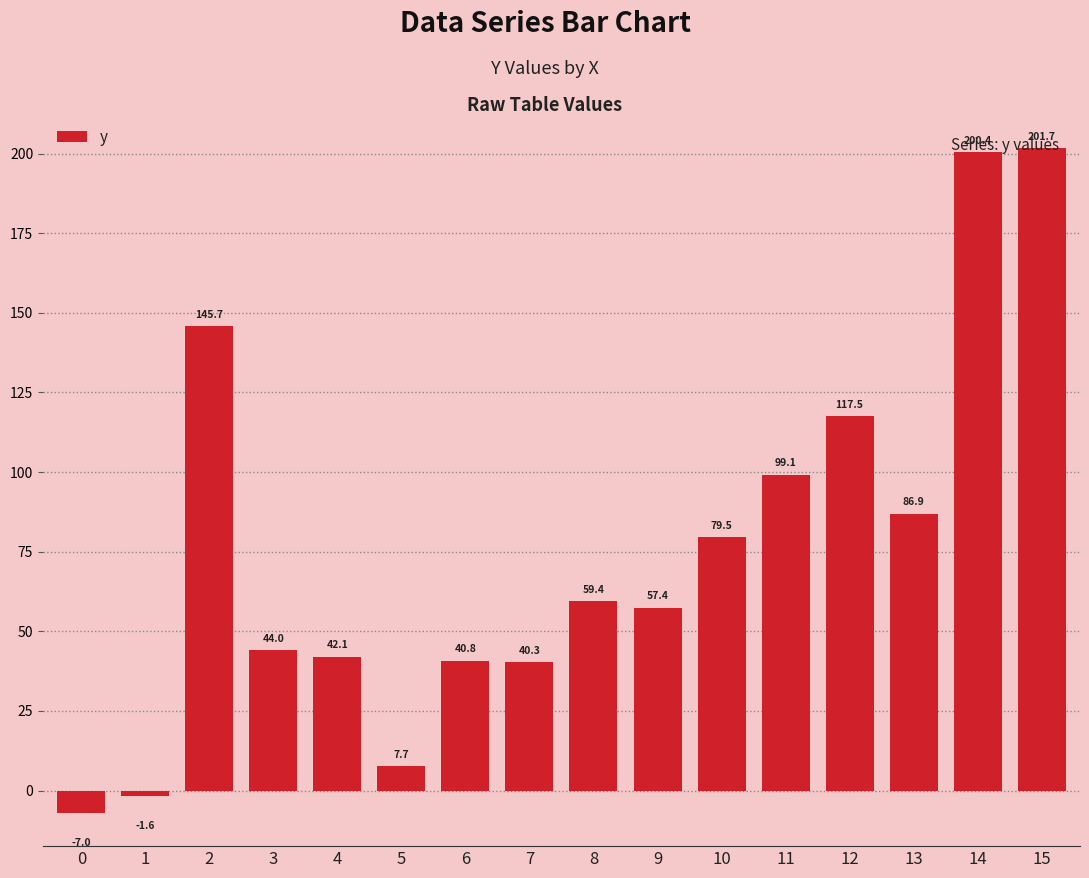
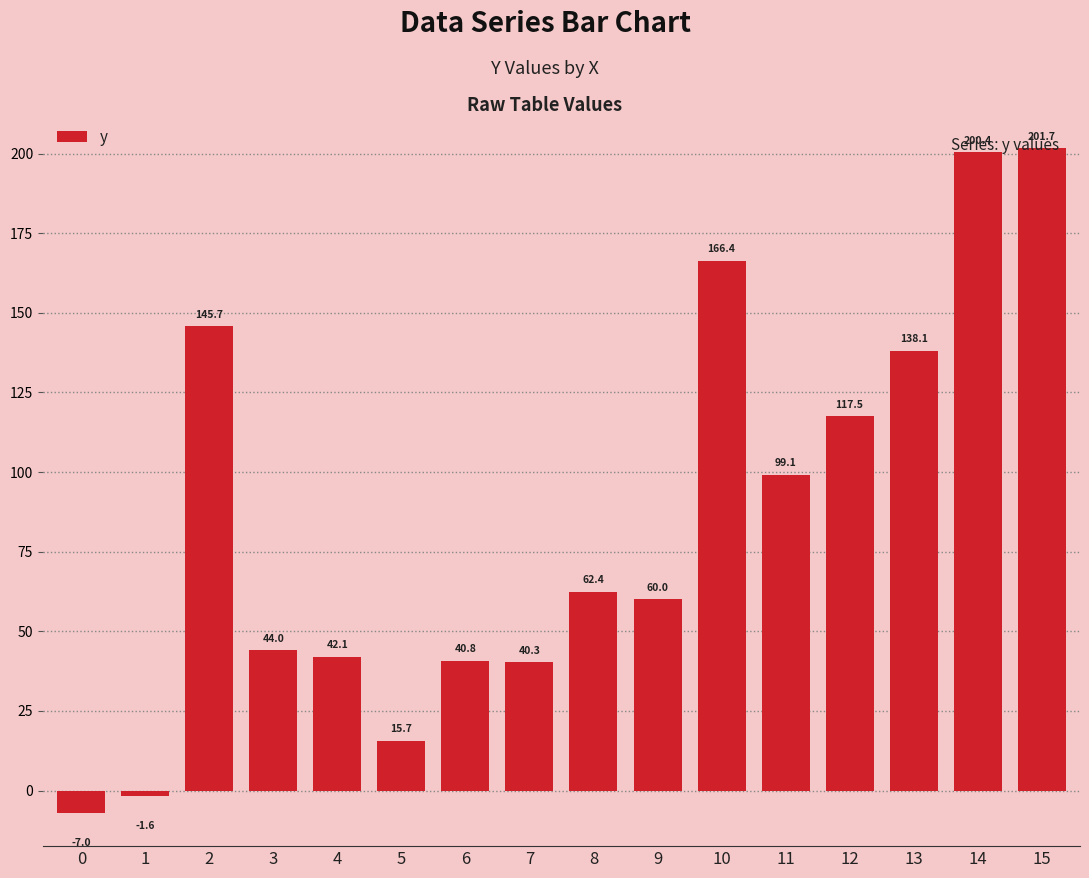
  {
    "2": 145.7,
    "3": 44.0,
    "4": 42.1,
-   "5": 7.7,
+   "5": 15.7,
    "6": 40.8,
    "7": 40.3,
-   "8": 59.4,
-   "9": 57.4,
-   "10": 79.5,
+   "8": 62.4,
+   "9": 60.0,
+   "10": 166.4,
    "11": 99.1,
    "12": 117.5,
-   "13": 86.9
+   "13": 138.1
  }
